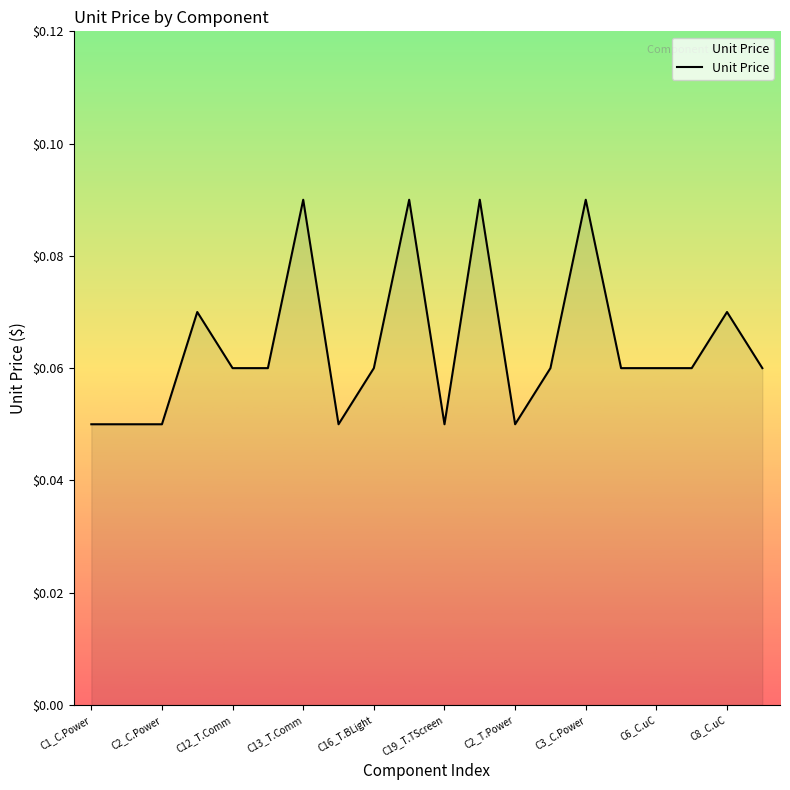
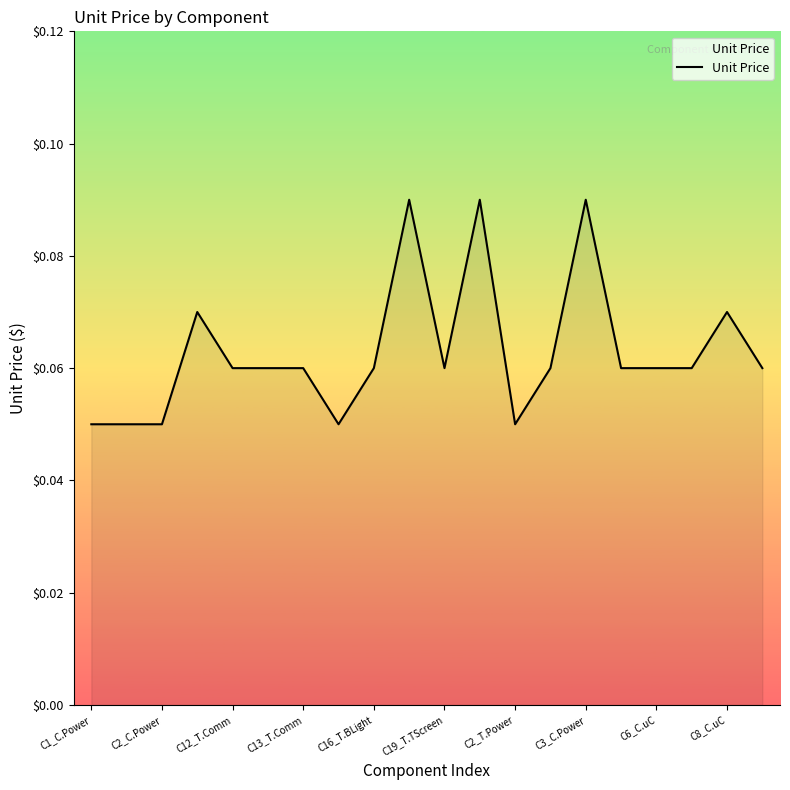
  {
    "C1_C.Power": "$0.05",
    "C2_C.Power": "$0.05",
    "C12_T.Comm": "$0.06",
-   "C13_T.Comm": "$0.09",
+   "C13_T.Comm": "$0.06",
    "C16_T.BLight": "$0.06",
-   "C19_T.TScreen": "$0.05",
+   "C19_T.TScreen": "$0.06",
    "C2_T.Power": "$0.05",
    "C3_C.Power": "$0.09",
    "C6_C.uC": "$0.06",
    "C8_C.uC": "$0.07"
  }
